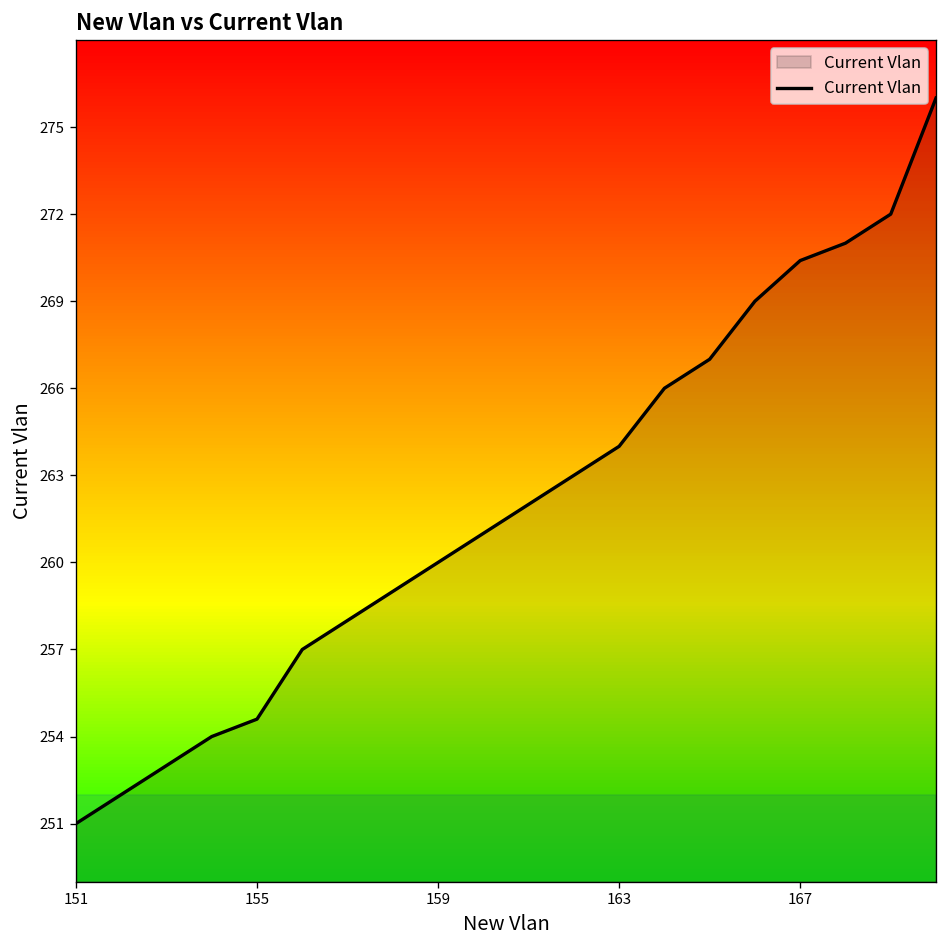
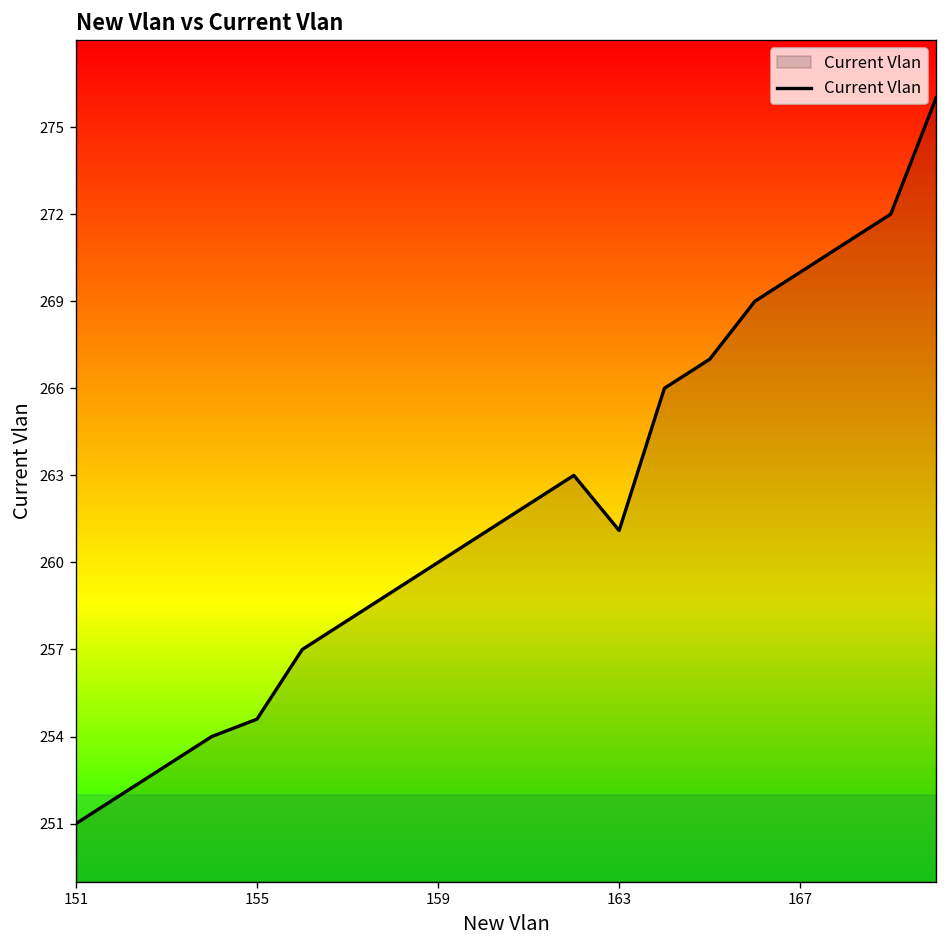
  {
    "155": 254.6,
    "159": 260.0,
-   "163": 264.0,
-   "167": 270.4
+   "163": 261.1,
+   "167": 270.0
  }
